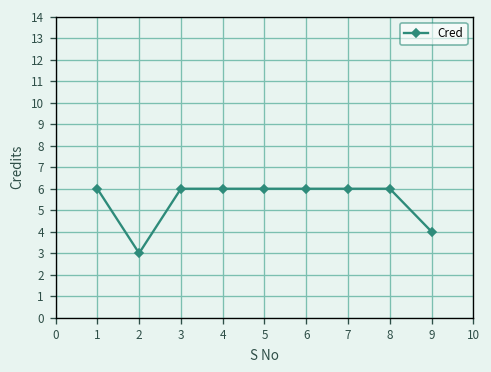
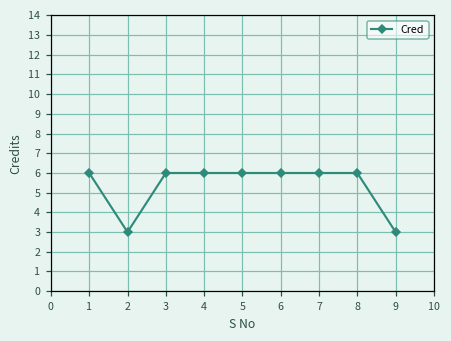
  {
    "1": 6,
    "2": 3,
    "3": 6,
    "4": 6,
    "5": 6,
    "6": 6,
    "7": 6,
    "8": 6,
-   "9": 4
+   "9": 3
  }
